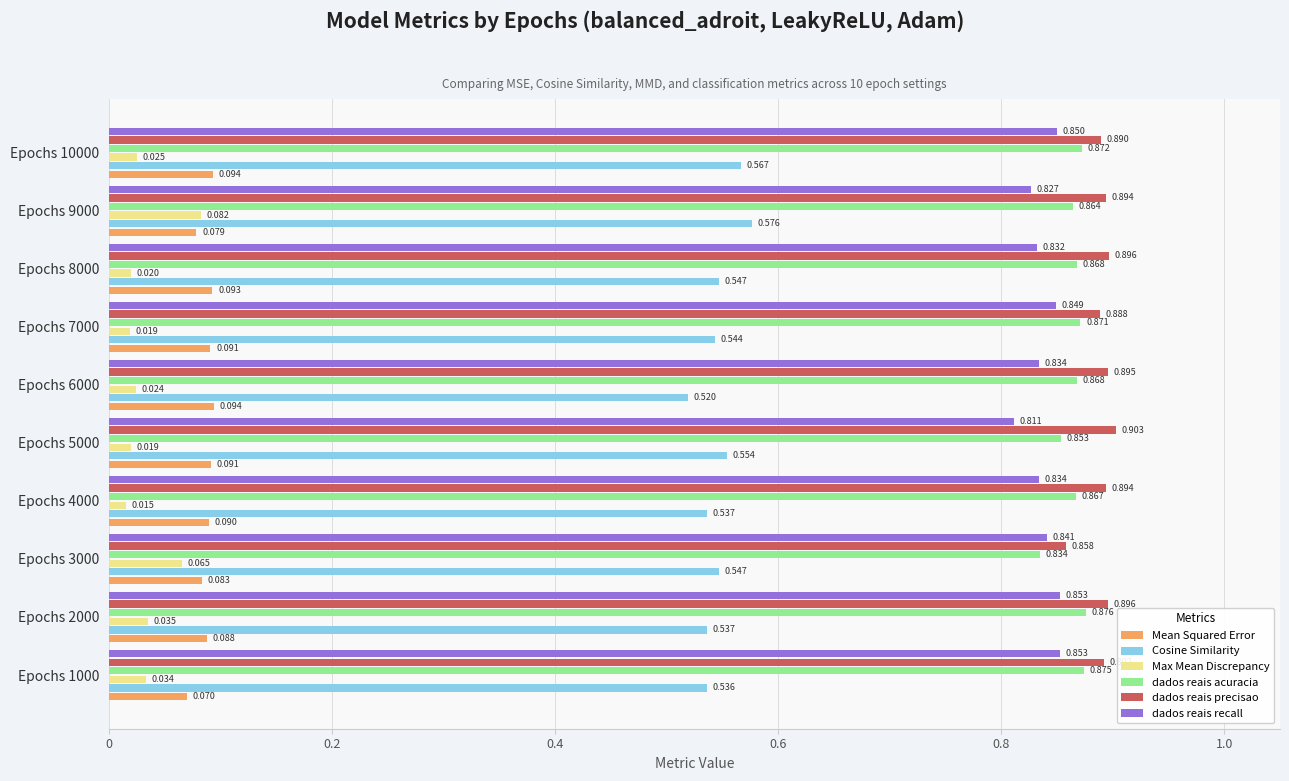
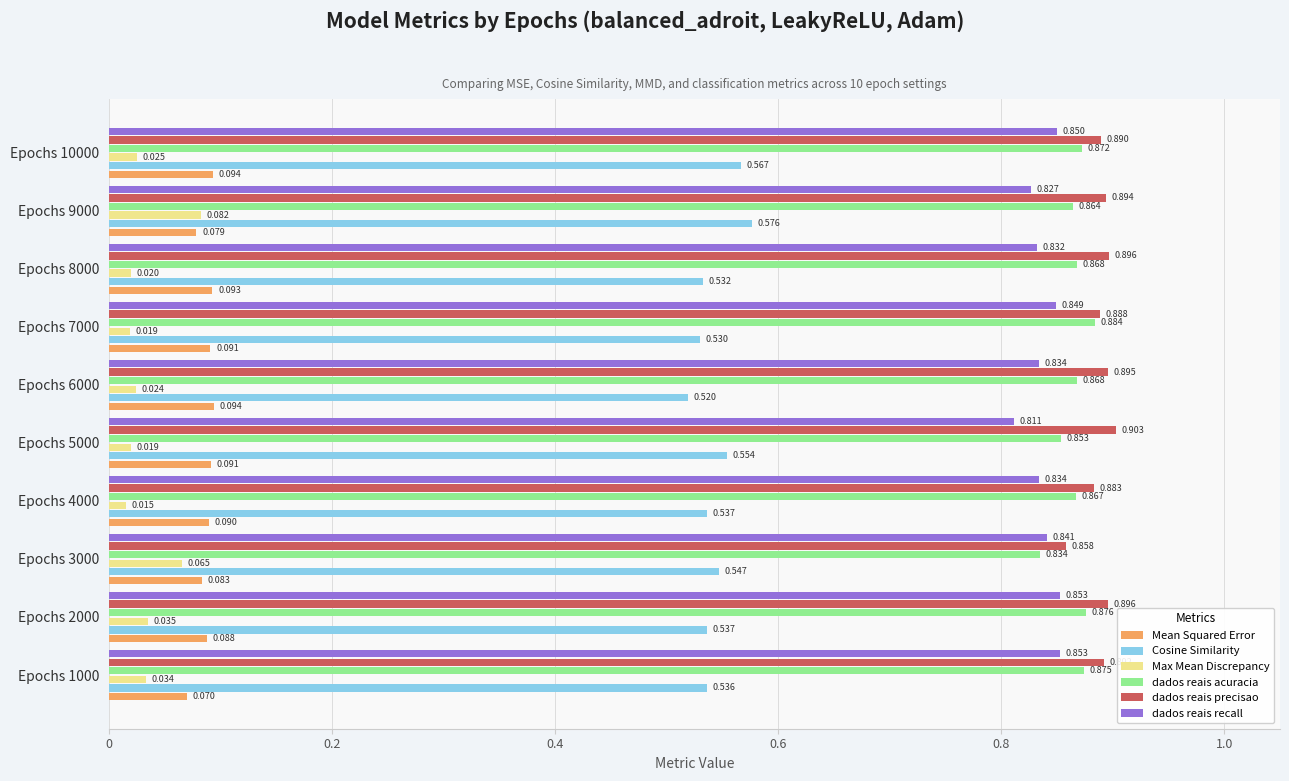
  {
    "Mean Squared Error": {
      "Epochs 10000": 0.094,
      "Epochs 9000": 0.079,
      "Epochs 8000": 0.093,
      "Epochs 7000": 0.091,
      "Epochs 6000": 0.094,
      "Epochs 5000": 0.091,
      "Epochs 4000": 0.090,
      "Epochs 3000": 0.083,
      "Epochs 2000": 0.088,
      "Epochs 1000": 0.070
    },
    "Cosine Similarity": {
      "Epochs 10000": 0.567,
      "Epochs 9000": 0.576,
-     "Epochs 8000": 0.547,
-     "Epochs 7000": 0.544,
+     "Epochs 8000": 0.532,
+     "Epochs 7000": 0.530,
      "Epochs 6000": 0.520,
      "Epochs 5000": 0.554,
      "Epochs 4000": 0.537,
      "Epochs 3000": 0.547,
      "Epochs 2000": 0.537,
      "Epochs 1000": 0.536
    },
    "Max Mean Discrepancy": {
      "Epochs 10000": 0.025,
      "Epochs 9000": 0.082,
      "Epochs 8000": 0.020,
      "Epochs 7000": 0.019,
      "Epochs 6000": 0.024,
      "Epochs 5000": 0.019,
      "Epochs 4000": 0.015,
      "Epochs 3000": 0.065,
      "Epochs 2000": 0.035,
      "Epochs 1000": 0.034
    },
    "dados reais acuracia": {
      "Epochs 10000": 0.872,
      "Epochs 9000": 0.864,
      "Epochs 8000": 0.868,
-     "Epochs 7000": 0.871,
+     "Epochs 7000": 0.884,
      "Epochs 6000": 0.868,
      "Epochs 5000": 0.853,
      "Epochs 4000": 0.867,
      "Epochs 3000": 0.834,
      "Epochs 2000": 0.876,
      "Epochs 1000": 0.875
    },
    "dados reais precisao": {
      "Epochs 10000": 0.890,
      "Epochs 9000": 0.894,
      "Epochs 8000": 0.896,
      "Epochs 7000": 0.888,
      "Epochs 6000": 0.895,
      "Epochs 5000": 0.903,
-     "Epochs 4000": 0.894,
+     "Epochs 4000": 0.883,
      "Epochs 3000": 0.858
    },
    "dados reais recall": {
      "Epochs 10000": 0.850,
      "Epochs 9000": 0.827,
      "Epochs 8000": 0.832,
      "Epochs 7000": 0.849,
      "Epochs 6000": 0.834,
      "Epochs 5000": 0.811,
      "Epochs 4000": 0.834,
      "Epochs 3000": 0.841,
      "Epochs 2000": 0.853,
      "Epochs 1000": 0.853
    }
  }
